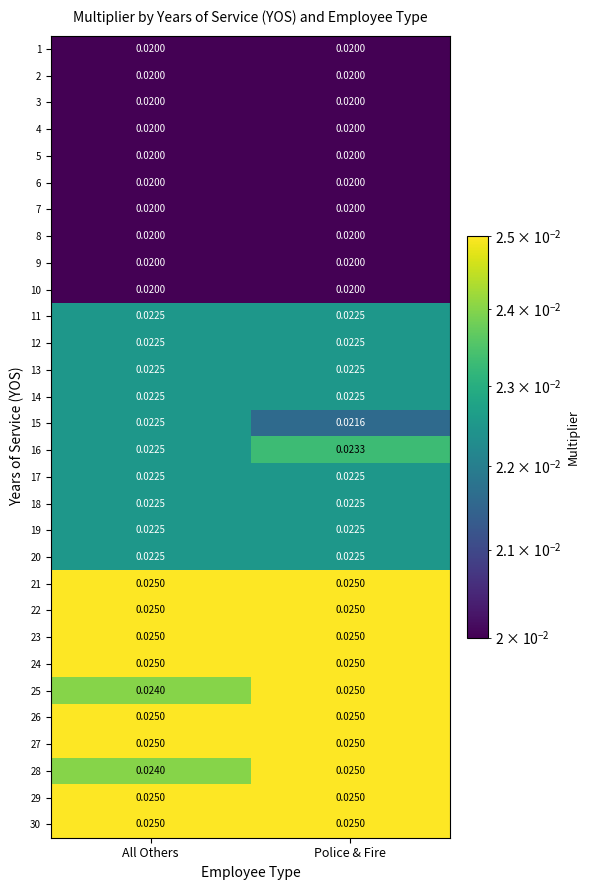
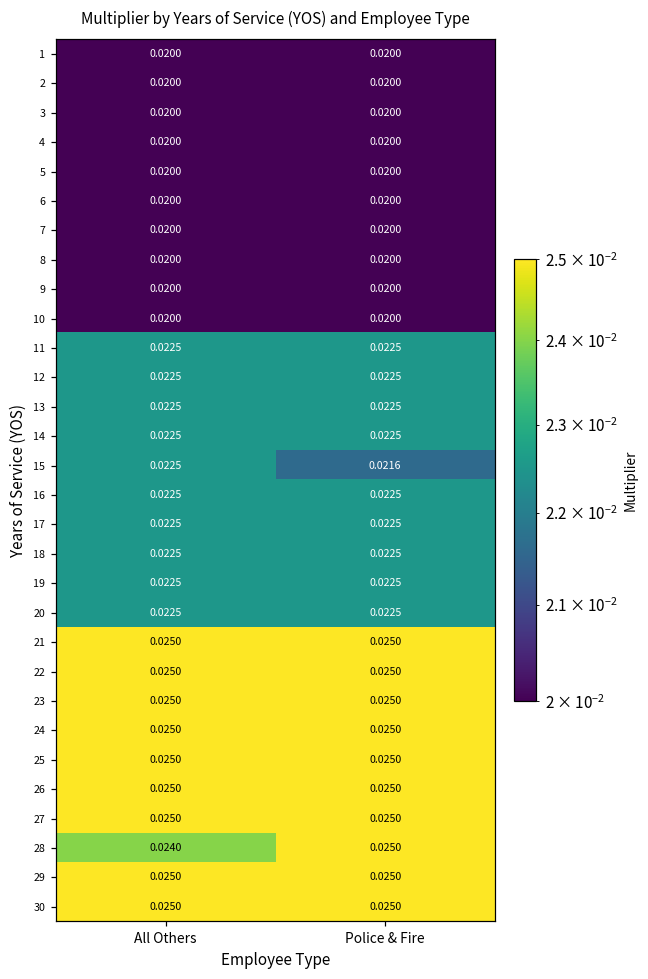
  {
    "1": {
      "All Others": 0.0200,
      "Police & Fire": 0.0200
    },
    "2": {
      "All Others": 0.0200,
      "Police & Fire": 0.0200
    },
    "3": {
      "All Others": 0.0200,
      "Police & Fire": 0.0200
    },
    "4": {
      "All Others": 0.0200,
      "Police & Fire": 0.0200
    },
    "5": {
      "All Others": 0.0200,
      "Police & Fire": 0.0200
    },
    "6": {
      "All Others": 0.0200,
      "Police & Fire": 0.0200
    },
    "7": {
      "All Others": 0.0200,
      "Police & Fire": 0.0200
    },
    "8": {
      "All Others": 0.0200,
      "Police & Fire": 0.0200
    },
    "9": {
      "All Others": 0.0200,
      "Police & Fire": 0.0200
    },
    "10": {
      "All Others": 0.0200,
      "Police & Fire": 0.0200
    },
    "11": {
      "All Others": 0.0225,
      "Police & Fire": 0.0225
    },
    "12": {
      "All Others": 0.0225,
      "Police & Fire": 0.0225
    },
    "13": {
      "All Others": 0.0225,
      "Police & Fire": 0.0225
    },
    "14": {
      "All Others": 0.0225,
      "Police & Fire": 0.0225
    },
    "15": {
      "All Others": 0.0225,
      "Police & Fire": 0.0216
    },
    "16": {
      "All Others": 0.0225,
-     "Police & Fire": 0.0233
+     "Police & Fire": 0.0225
    },
    "17": {
      "All Others": 0.0225,
      "Police & Fire": 0.0225
    },
    "18": {
      "All Others": 0.0225,
      "Police & Fire": 0.0225
    },
    "19": {
      "All Others": 0.0225,
      "Police & Fire": 0.0225
    },
    "20": {
      "All Others": 0.0225,
      "Police & Fire": 0.0225
    },
    "21": {
      "All Others": 0.0250,
      "Police & Fire": 0.0250
    },
    "22": {
      "All Others": 0.0250,
      "Police & Fire": 0.0250
    },
    "23": {
      "All Others": 0.0250,
      "Police & Fire": 0.0250
    },
    "24": {
      "All Others": 0.0250,
      "Police & Fire": 0.0250
    },
    "25": {
-     "All Others": 0.0240,
+     "All Others": 0.0250,
      "Police & Fire": 0.0250
    },
    "26": {
      "All Others": 0.0250,
      "Police & Fire": 0.0250
    },
    "27": {
      "All Others": 0.0250,
      "Police & Fire": 0.0250
    },
    "28": {
      "All Others": 0.0240,
      "Police & Fire": 0.0250
    },
    "29": {
      "All Others": 0.0250,
      "Police & Fire": 0.0250
    },
    "30": {
      "All Others": 0.0250,
      "Police & Fire": 0.0250
    }
  }
